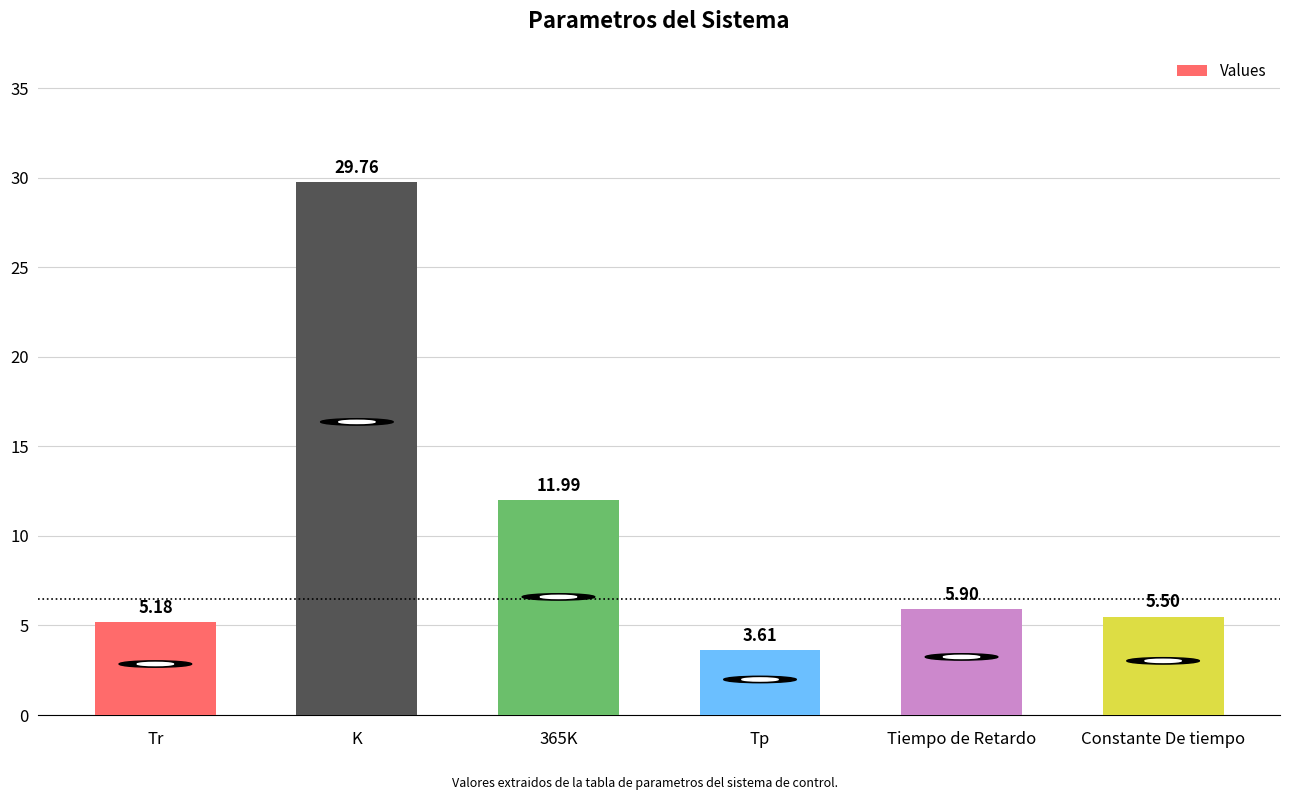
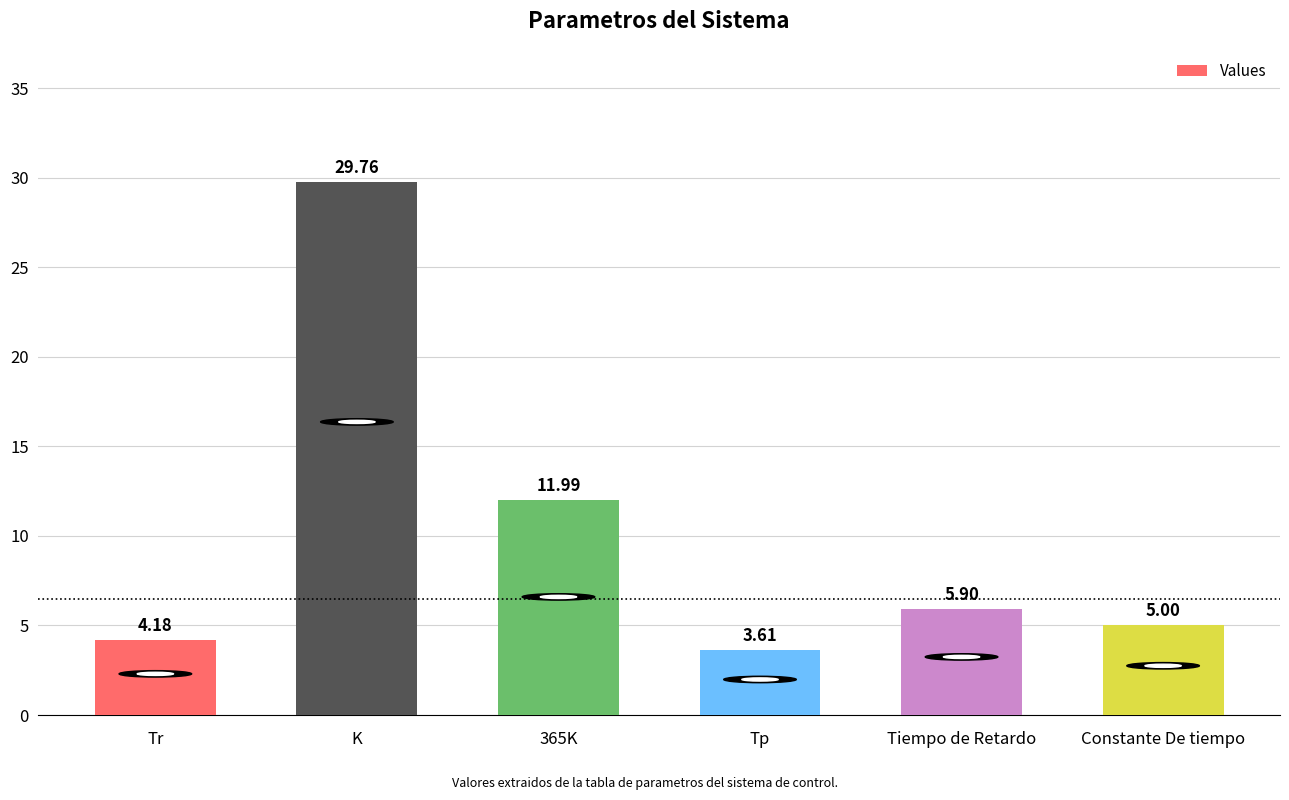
  {
-   "Tr": 5.18,
+   "Tr": 4.18,
    "K": 29.76,
    "365K": 11.99,
    "Tp": 3.61,
    "Tiempo de Retardo": 5.90,
-   "Constante De tiempo": 5.50
+   "Constante De tiempo": 5.00
  }
